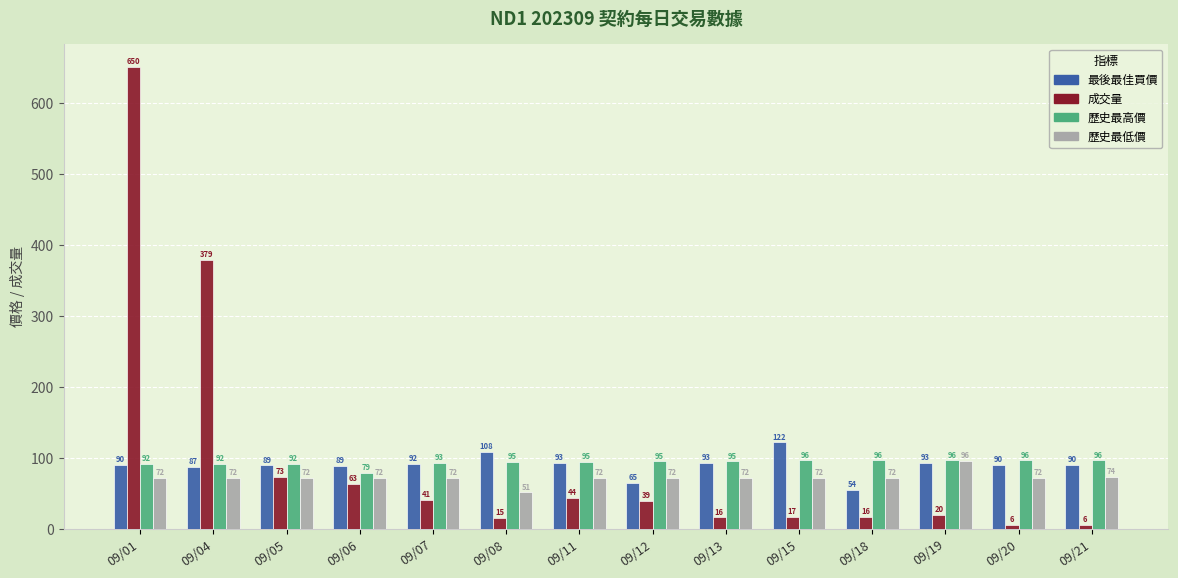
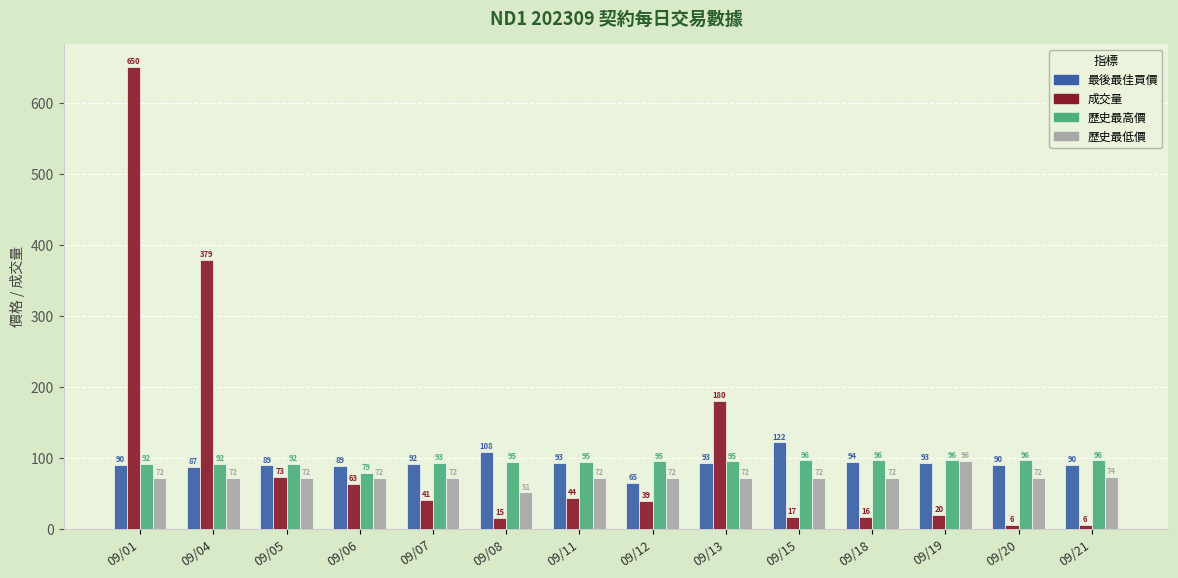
  {
    "最後最佳買價": {
      "09/01": 90,
      "09/04": 87,
      "09/05": 89,
      "09/06": 89,
      "09/07": 92,
      "09/08": 108,
      "09/11": 93,
      "09/12": 65,
      "09/13": 93,
      "09/15": 122,
-     "09/18": 54,
+     "09/18": 94,
      "09/19": 93,
      "09/20": 90,
      "09/21": 90
    },
    "成交量": {
      "09/01": 650,
      "09/04": 379,
      "09/05": 73,
      "09/06": 63,
      "09/07": 41,
      "09/08": 15,
      "09/11": 44,
      "09/12": 39,
-     "09/13": 16,
+     "09/13": 180,
      "09/15": 17,
      "09/18": 16,
      "09/19": 20,
      "09/20": 6,
      "09/21": 6
    },
    "歷史最高價": {
      "09/01": 92,
      "09/04": 92,
      "09/05": 92,
      "09/06": 79,
      "09/07": 93,
      "09/08": 95,
      "09/11": 95,
      "09/12": 95,
      "09/13": 95,
      "09/15": 96,
      "09/18": 96,
      "09/19": 96,
      "09/20": 96,
      "09/21": 96
    },
    "歷史最低價": {
      "09/01": 72,
      "09/04": 72,
      "09/05": 72,
      "09/06": 72,
      "09/07": 72,
      "09/08": 51,
      "09/11": 72,
      "09/12": 72,
      "09/13": 72,
      "09/15": 72,
      "09/18": 72,
      "09/19": 96,
      "09/20": 72,
      "09/21": 74
    }
  }
